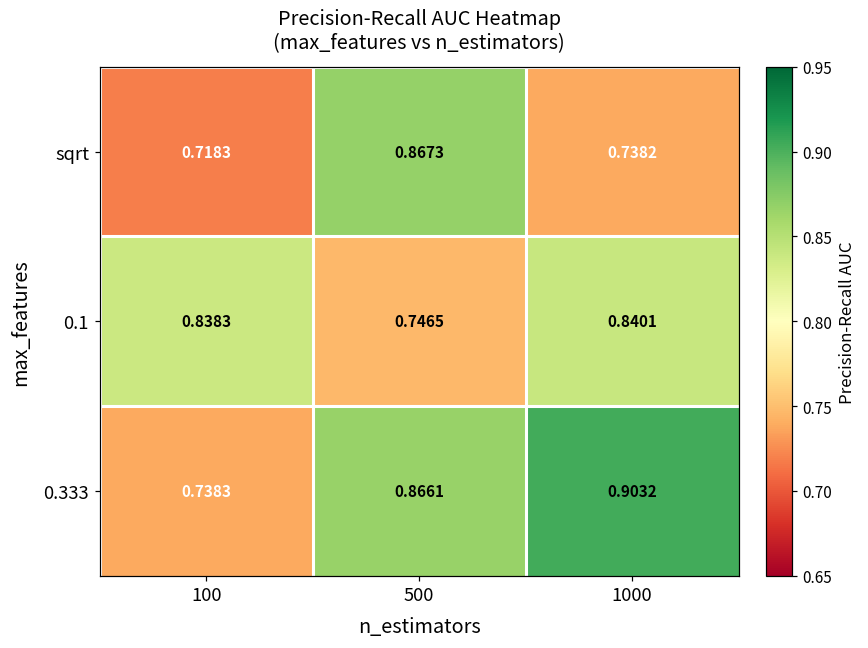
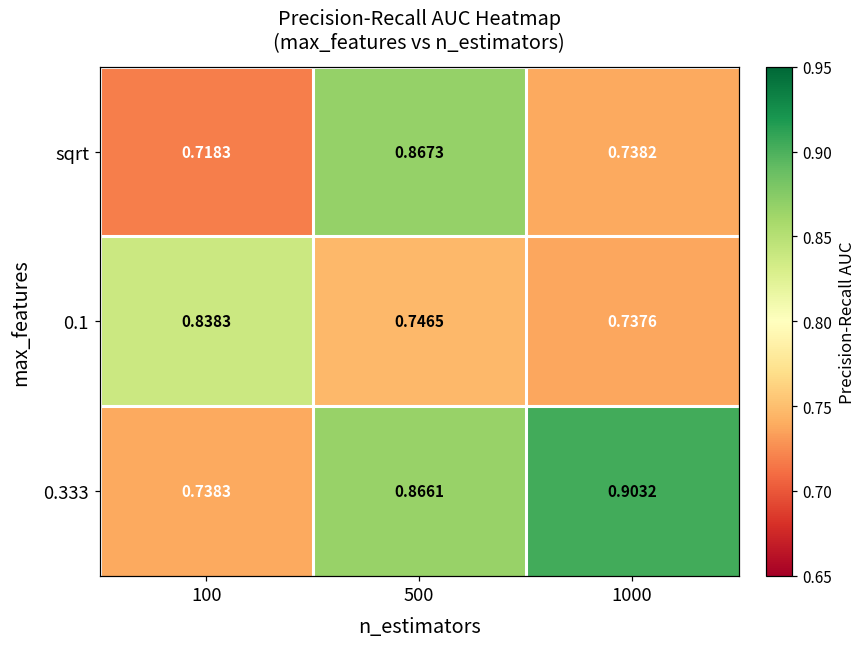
  {
    "sqrt": {
      "100": 0.7183,
      "500": 0.8673,
      "1000": 0.7382
    },
    "0.1": {
      "100": 0.8383,
      "500": 0.7465,
-     "1000": 0.8401
+     "1000": 0.7376
    },
    "0.333": {
      "100": 0.7383,
      "500": 0.8661,
      "1000": 0.9032
    }
  }
